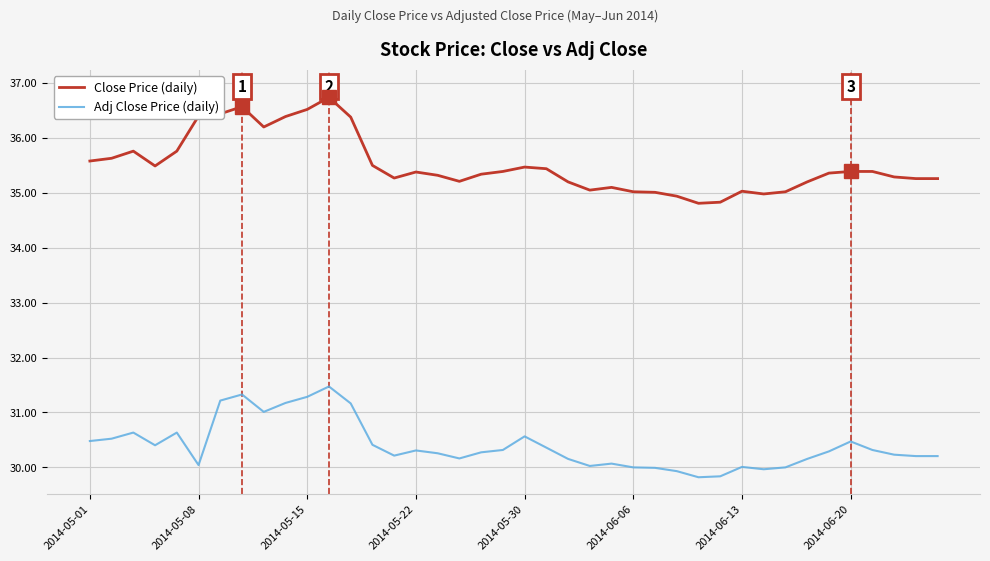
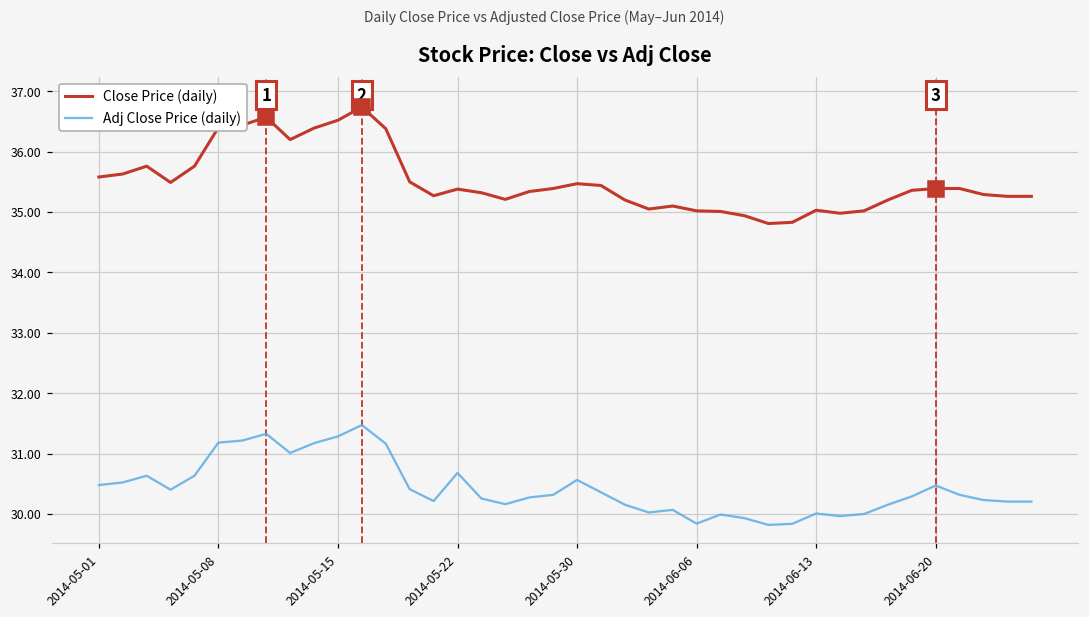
  {
    "Adj Close Price (daily)": {
      "2014-05-01": 30.5,
-     "2014-05-08": 30.0,
+     "2014-05-08": 31.2,
      "2014-05-15": 31.3,
-     "2014-05-22": 30.3,
+     "2014-05-22": 30.7,
      "2014-05-30": 30.6,
-     "2014-06-06": 30.0,
+     "2014-06-06": 29.8,
      "2014-06-13": 30.0,
      "2014-06-20": 30.5
    }
  }
